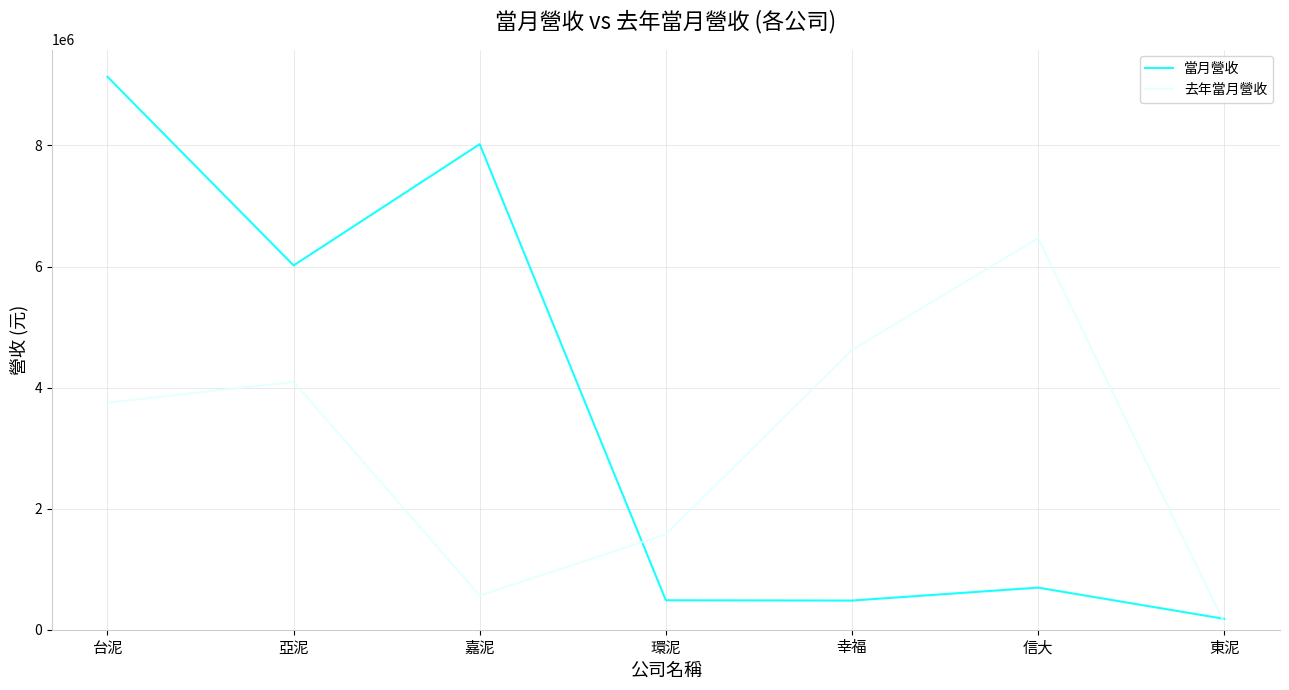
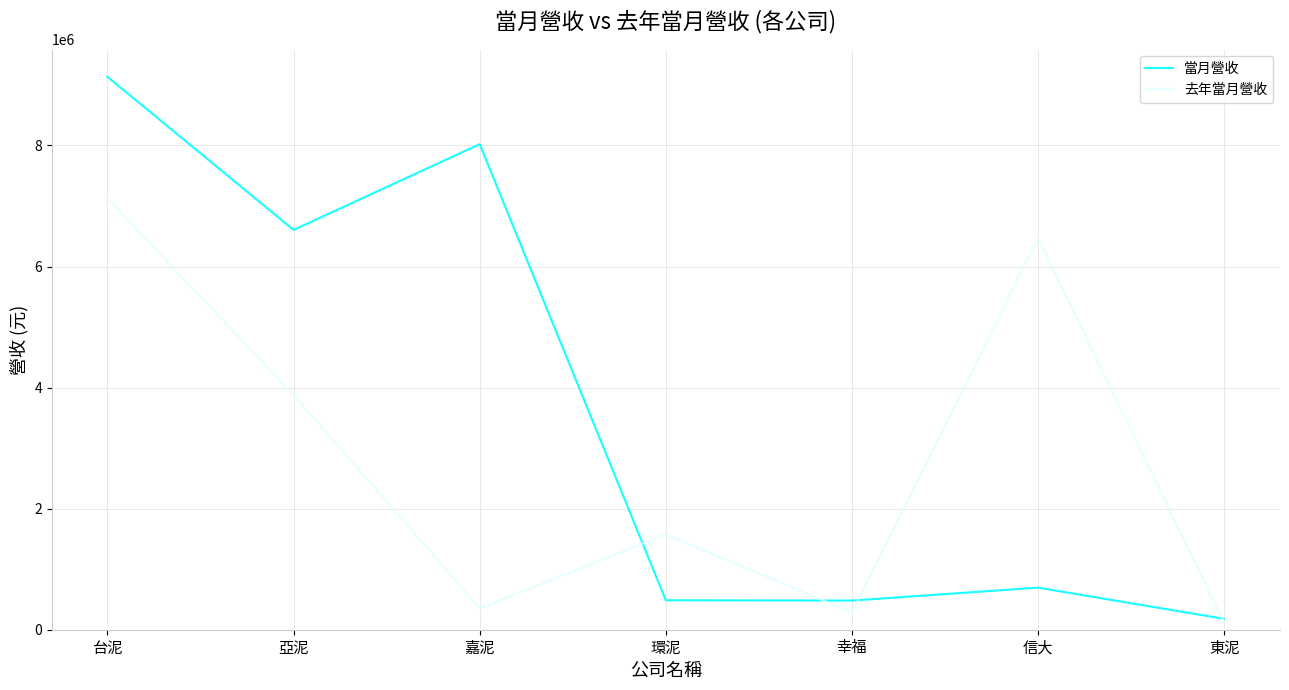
  {
    "當月營收": {
      "台泥": 9100000,
-     "亞泥": 6000000,
+     "亞泥": 6600000,
      "嘉泥": 8000000,
      "環泥": 500000,
      "幸福": 500000,
      "信大": 700000,
      "東泥": 200000
    },
    "去年當月營收": {
-     "台泥": 3800000,
-     "亞泥": 4100000,
-     "嘉泥": 600000,
+     "台泥": 7100000,
+     "亞泥": 3900000,
+     "嘉泥": 400000,
      "環泥": 1600000,
-     "幸福": 4600000,
+     "幸福": 300000,
      "信大": 6500000,
      "東泥": 100000
    }
  }
